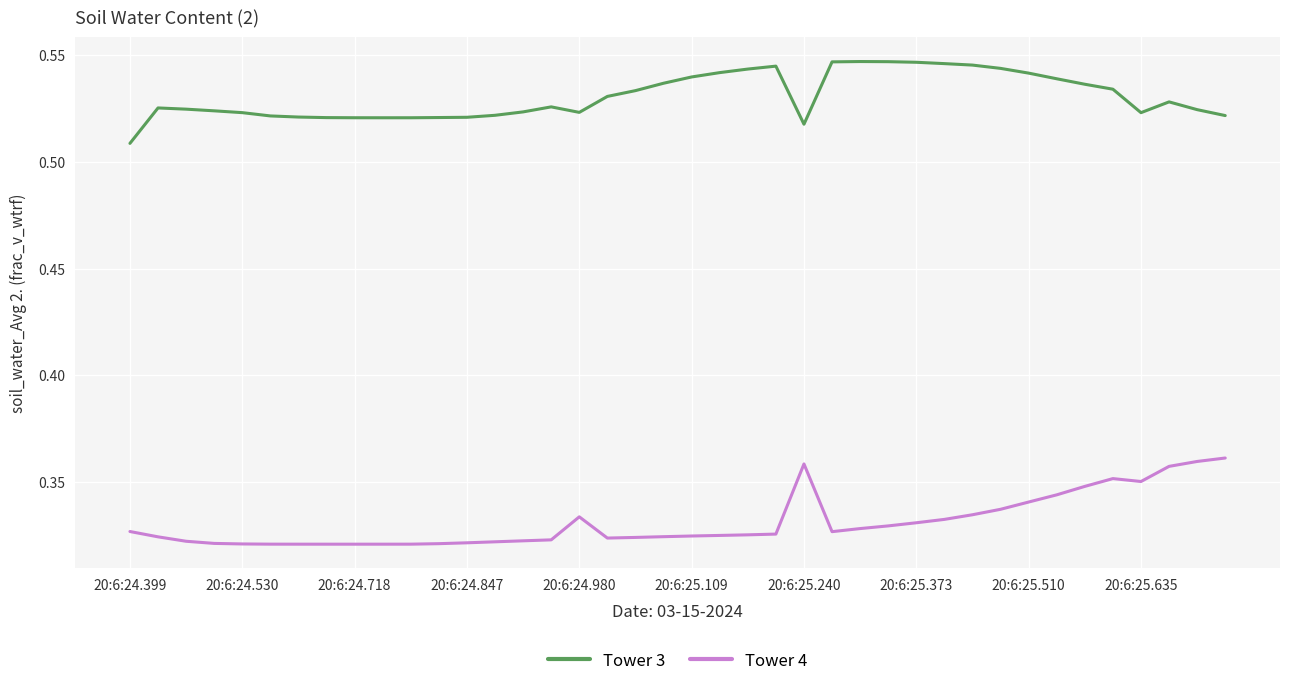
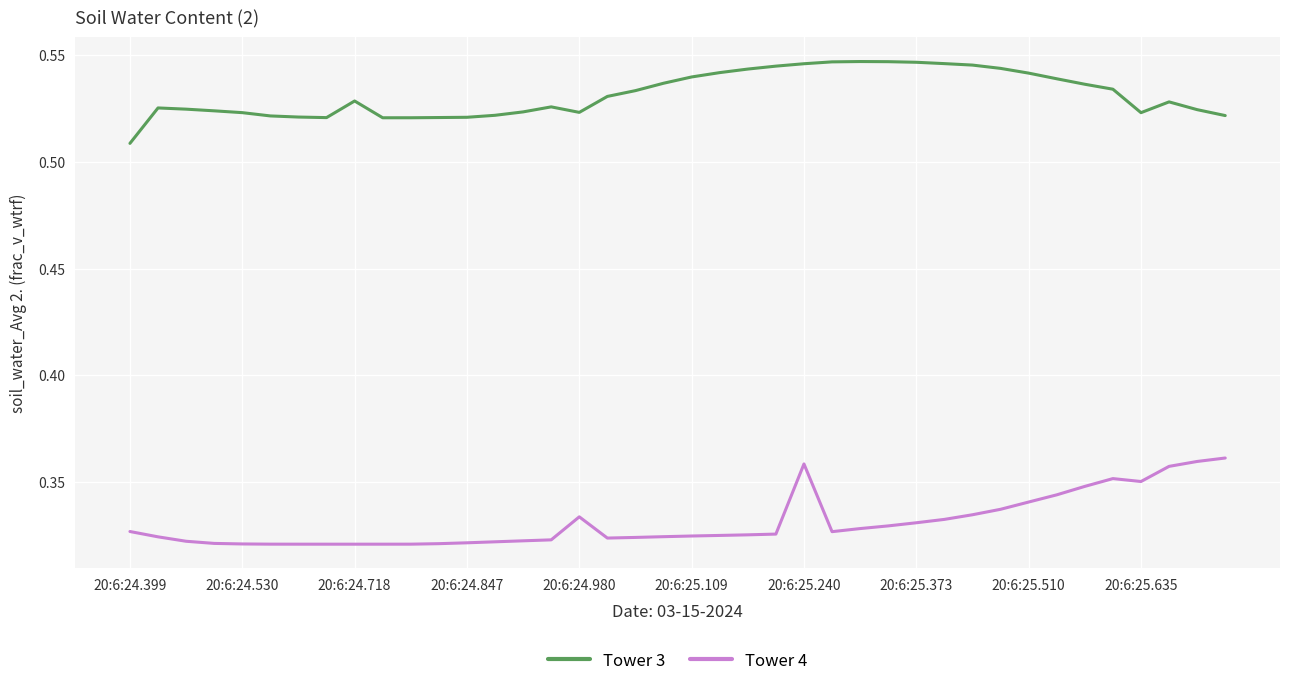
  {
    "Tower 3": {
      "20:6:24.399": 0.509,
      "20:6:24.530": 0.523,
-     "20:6:24.718": 0.521,
+     "20:6:24.718": 0.529,
      "20:6:24.847": 0.521,
      "20:6:24.980": 0.523,
      "20:6:25.109": 0.540,
-     "20:6:25.240": 0.518,
+     "20:6:25.240": 0.546,
      "20:6:25.373": 0.547,
      "20:6:25.510": 0.542,
      "20:6:25.635": 0.523
    },
    "Tower 4": {
      "20:6:24.399": 0.327,
      "20:6:24.530": 0.321,
      "20:6:24.718": 0.321,
      "20:6:24.847": 0.321,
      "20:6:24.980": 0.334,
      "20:6:25.109": 0.325,
      "20:6:25.240": 0.358,
      "20:6:25.373": 0.331,
      "20:6:25.510": 0.341,
      "20:6:25.635": 0.350
    }
  }
